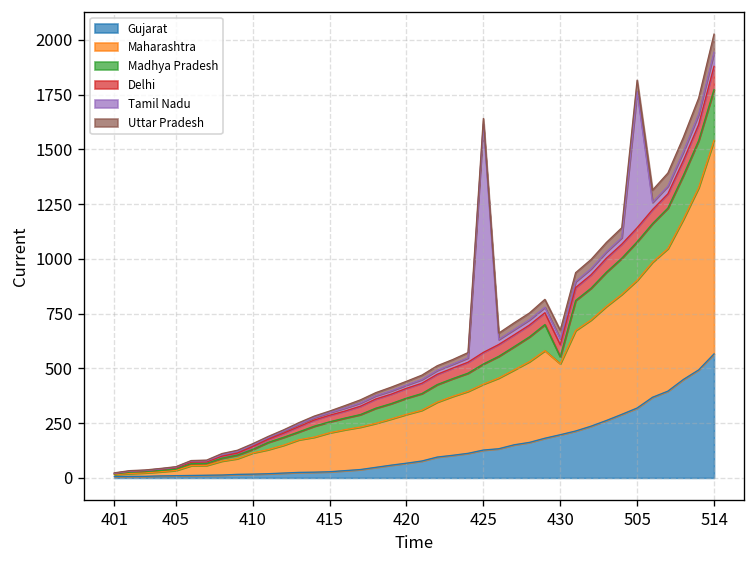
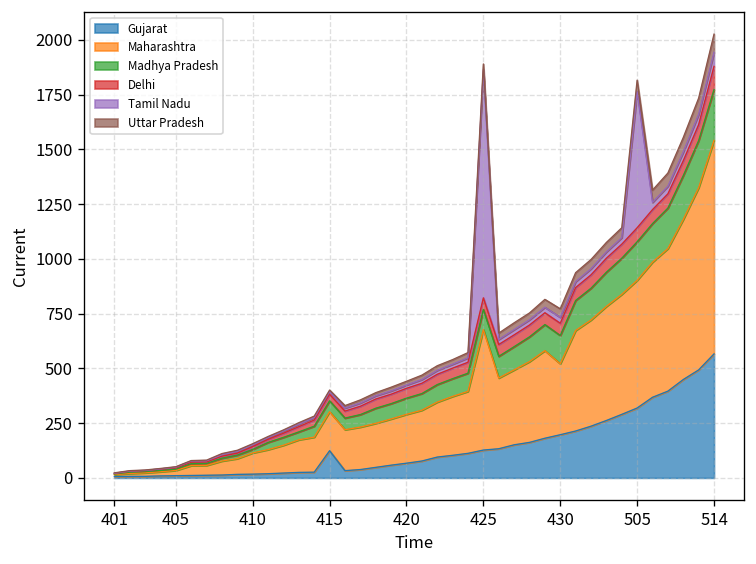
  {
    "Gujarat": {
      "405": 10,
      "410": 20,
-     "415": 30,
+     "415": 120,
      "420": 70,
      "425": 130,
      "430": 200,
      "505": 320,
      "514": 570
    },
    "Maharashtra": {
      "410": 100,
      "415": 180,
      "420": 220,
-     "425": 300,
+     "425": 550,
      "430": 320,
      "505": 580,
      "514": 980
    },
    "Madhya Pradesh": {
      "415": 50,
      "420": 70,
      "425": 90,
-     "430": 30,
+     "430": 130,
      "505": 180,
      "514": 230
    },
    "Delhi": {
      "420": 50,
      "425": 50,
      "430": 60,
      "505": 60,
      "514": 110
    },
    "Tamil Nadu": {
      "420": 20,
      "425": 1040,
      "430": 30,
      "505": 620,
      "514": 60
    },
    "Uttar Pradesh": {
      "420": 20,
      "425": 30,
      "430": 40,
      "505": 50,
      "514": 80
    }
  }
